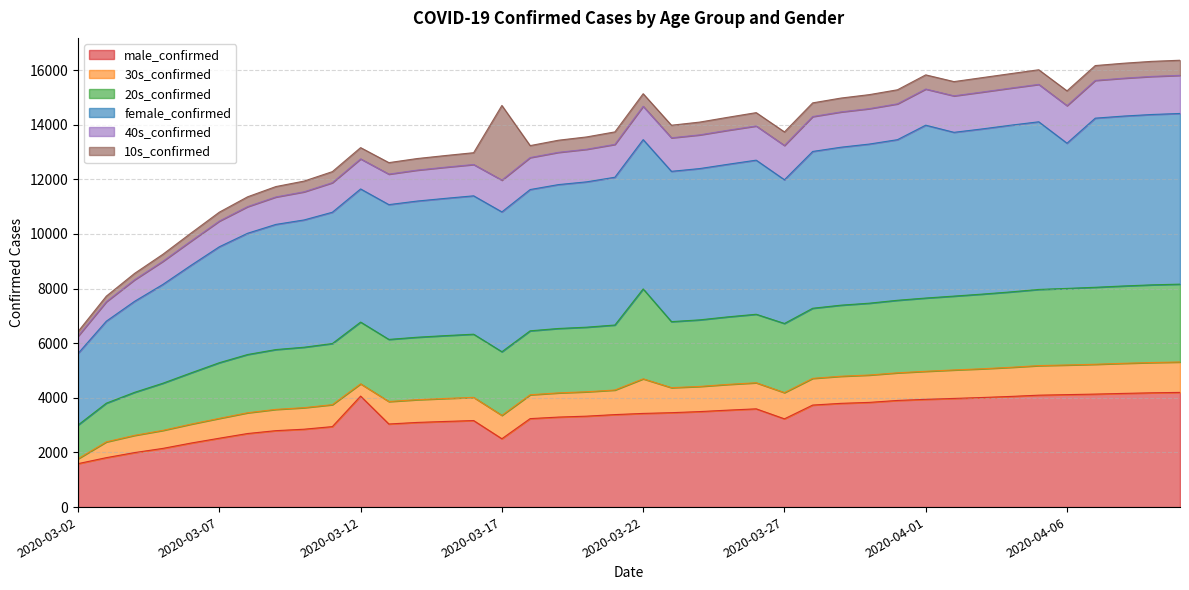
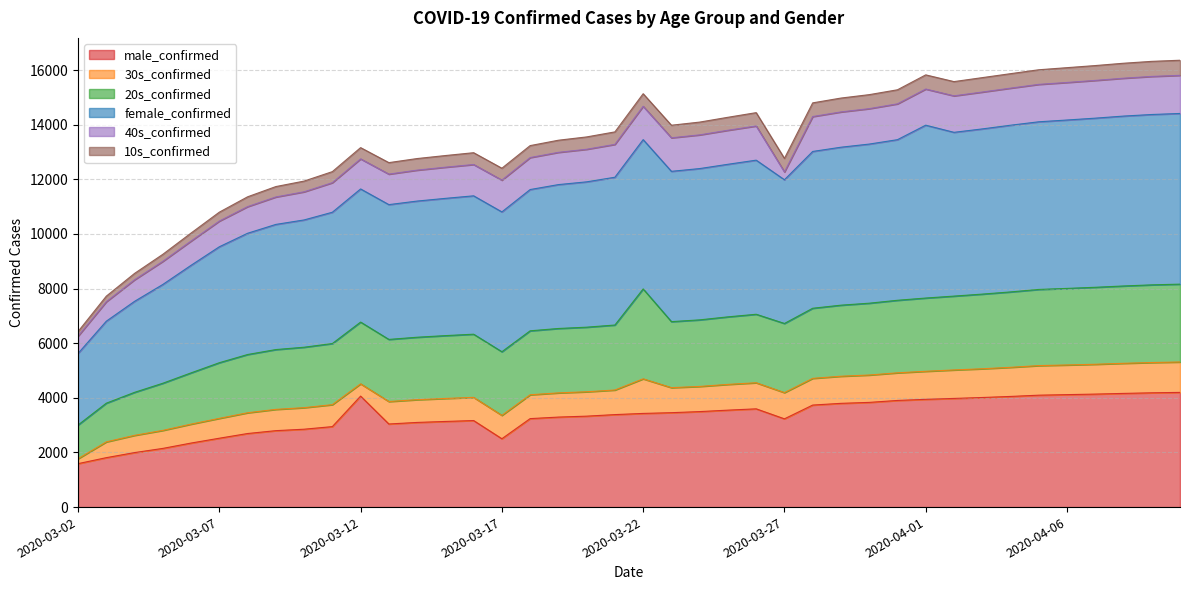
  {
    "male_confirmed": {
      "2020-03-02": 1600,
      "2020-03-07": 2500,
      "2020-03-12": 4100,
      "2020-03-17": 2500,
      "2020-03-22": 3400,
      "2020-03-27": 3200,
      "2020-04-01": 3900,
      "2020-04-06": 4100
    },
    "30s_confirmed": {
      "2020-03-02": 200,
      "2020-03-07": 700,
      "2020-03-12": 500,
      "2020-03-17": 900,
      "2020-03-22": 1300,
      "2020-03-27": 1000,
      "2020-04-01": 1000,
      "2020-04-06": 1100
    },
    "20s_confirmed": {
      "2020-03-02": 1200,
      "2020-03-07": 2000,
      "2020-03-12": 2300,
      "2020-03-17": 2300,
      "2020-03-22": 3300,
      "2020-03-27": 2500,
      "2020-04-01": 2700,
      "2020-04-06": 2800
    },
    "female_confirmed": {
      "2020-03-02": 2600,
      "2020-03-07": 4200,
      "2020-03-12": 4900,
      "2020-03-17": 5100,
      "2020-03-22": 5500,
      "2020-03-27": 5300,
      "2020-04-01": 6300,
-     "2020-04-06": 5300
+     "2020-04-06": 6200
    },
    "40s_confirmed": {
      "2020-03-02": 600,
      "2020-03-07": 900,
      "2020-03-12": 1100,
      "2020-03-17": 1200,
      "2020-03-22": 1200,
-     "2020-03-27": 1300,
+     "2020-03-27": 300,
      "2020-04-01": 1300,
      "2020-04-06": 1400
    },
    "10s_confirmed": {
      "2020-03-02": 200,
      "2020-03-07": 300,
      "2020-03-12": 400,
-     "2020-03-17": 2700,
+     "2020-03-17": 400,
      "2020-03-22": 500,
      "2020-03-27": 500,
      "2020-04-01": 500,
      "2020-04-06": 500
    }
  }
